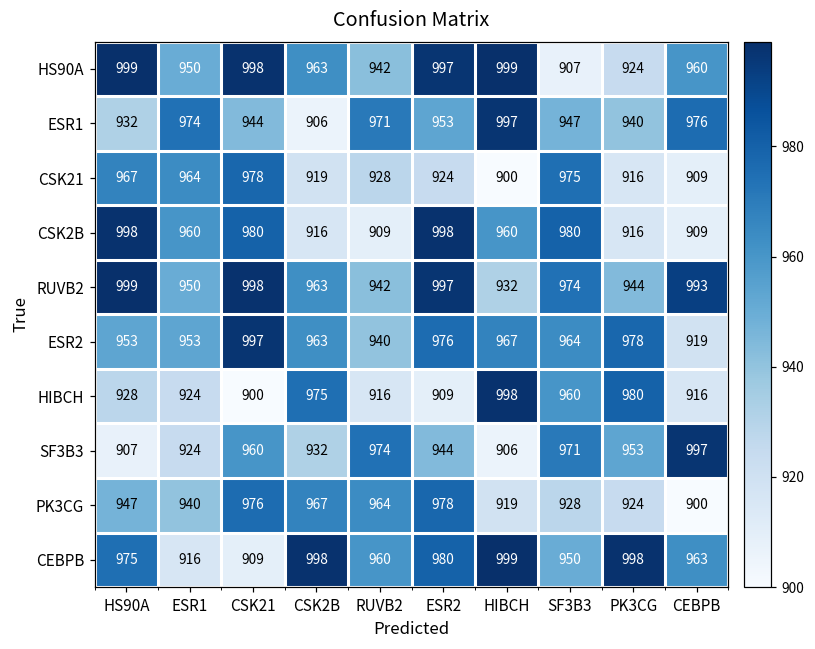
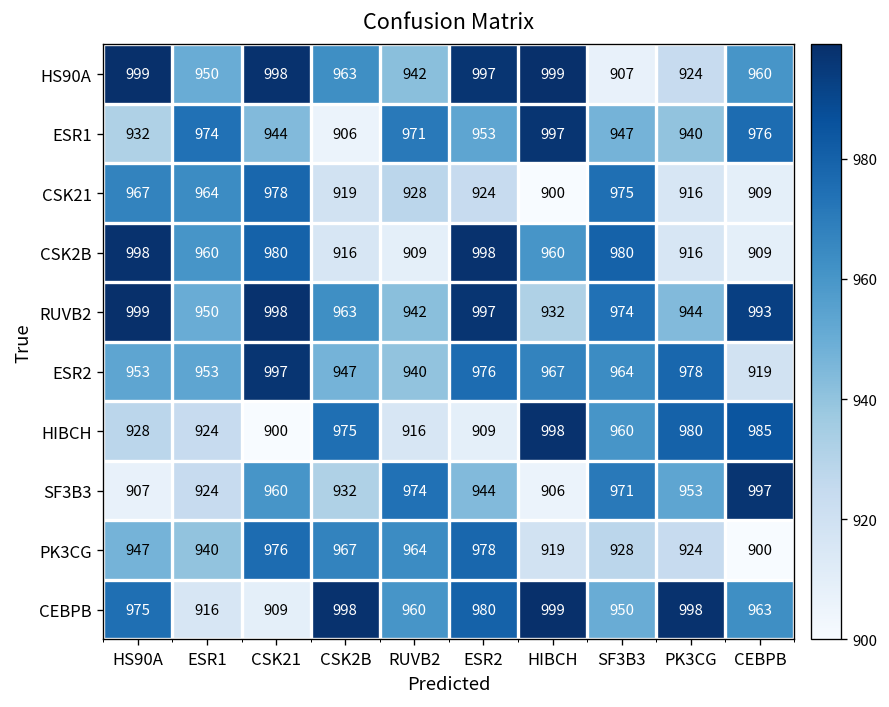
  {
    "HS90A": {
      "HS90A": 999,
      "ESR1": 950,
      "CSK21": 998,
      "CSK2B": 963,
      "RUVB2": 942,
      "ESR2": 997,
      "HIBCH": 999,
      "SF3B3": 907,
      "PK3CG": 924,
      "CEBPB": 960
    },
    "ESR1": {
      "HS90A": 932,
      "ESR1": 974,
      "CSK21": 944,
      "CSK2B": 906,
      "RUVB2": 971,
      "ESR2": 953,
      "HIBCH": 997,
      "SF3B3": 947,
      "PK3CG": 940,
      "CEBPB": 976
    },
    "CSK21": {
      "HS90A": 967,
      "ESR1": 964,
      "CSK21": 978,
      "CSK2B": 919,
      "RUVB2": 928,
      "ESR2": 924,
      "HIBCH": 900,
      "SF3B3": 975,
      "PK3CG": 916,
      "CEBPB": 909
    },
    "CSK2B": {
      "HS90A": 998,
      "ESR1": 960,
      "CSK21": 980,
      "CSK2B": 916,
      "RUVB2": 909,
      "ESR2": 998,
      "HIBCH": 960,
      "SF3B3": 980,
      "PK3CG": 916,
      "CEBPB": 909
    },
    "RUVB2": {
      "HS90A": 999,
      "ESR1": 950,
      "CSK21": 998,
      "CSK2B": 963,
      "RUVB2": 942,
      "ESR2": 997,
      "HIBCH": 932,
      "SF3B3": 974,
      "PK3CG": 944,
      "CEBPB": 993
    },
    "ESR2": {
      "HS90A": 953,
      "ESR1": 953,
      "CSK21": 997,
-     "CSK2B": 963,
+     "CSK2B": 947,
      "RUVB2": 940,
      "ESR2": 976,
      "HIBCH": 967,
      "SF3B3": 964,
      "PK3CG": 978,
      "CEBPB": 919
    },
    "HIBCH": {
      "HS90A": 928,
      "ESR1": 924,
      "CSK21": 900,
      "CSK2B": 975,
      "RUVB2": 916,
      "ESR2": 909,
      "HIBCH": 998,
      "SF3B3": 960,
      "PK3CG": 980,
-     "CEBPB": 916
+     "CEBPB": 985
    },
    "SF3B3": {
      "HS90A": 907,
      "ESR1": 924,
      "CSK21": 960,
      "CSK2B": 932,
      "RUVB2": 974,
      "ESR2": 944,
      "HIBCH": 906,
      "SF3B3": 971,
      "PK3CG": 953,
      "CEBPB": 997
    },
    "PK3CG": {
      "HS90A": 947,
      "ESR1": 940,
      "CSK21": 976,
      "CSK2B": 967,
      "RUVB2": 964,
      "ESR2": 978,
      "HIBCH": 919,
      "SF3B3": 928,
      "PK3CG": 924,
      "CEBPB": 900
    },
    "CEBPB": {
      "HS90A": 975,
      "ESR1": 916,
      "CSK21": 909,
      "CSK2B": 998,
      "RUVB2": 960,
      "ESR2": 980,
      "HIBCH": 999,
      "SF3B3": 950,
      "PK3CG": 998,
      "CEBPB": 963
    }
  }
